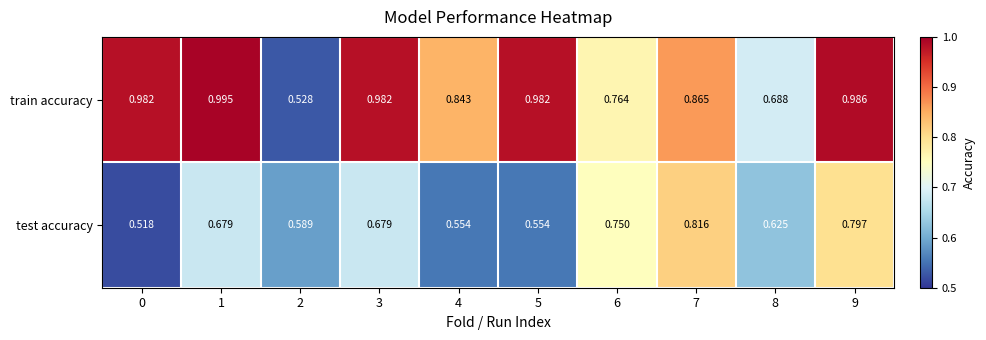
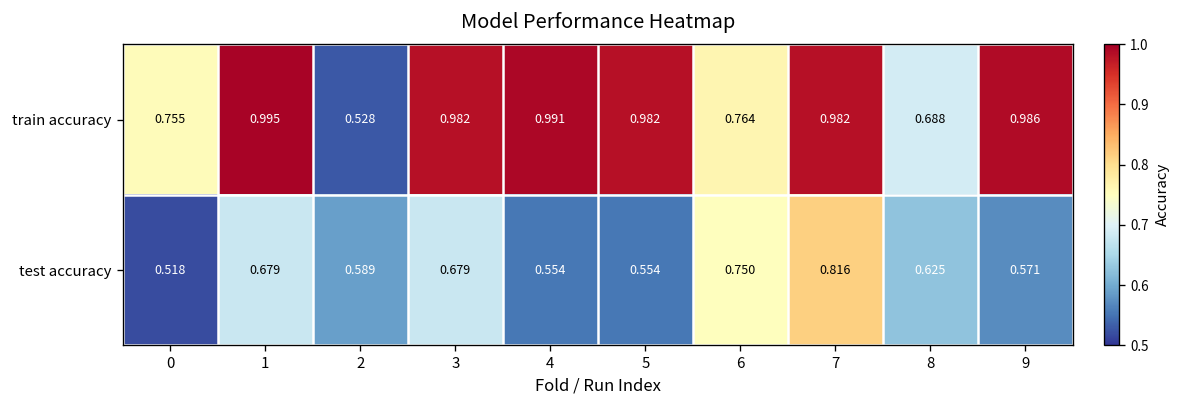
  {
    "train accuracy": {
-     "0": 0.982,
+     "0": 0.755,
      "1": 0.995,
      "2": 0.528,
      "3": 0.982,
-     "4": 0.843,
+     "4": 0.991,
      "5": 0.982,
      "6": 0.764,
-     "7": 0.865,
+     "7": 0.982,
      "8": 0.688,
      "9": 0.986
    },
    "test accuracy": {
      "0": 0.518,
      "1": 0.679,
      "2": 0.589,
      "3": 0.679,
      "4": 0.554,
      "5": 0.554,
      "6": 0.750,
      "7": 0.816,
      "8": 0.625,
-     "9": 0.797
+     "9": 0.571
    }
  }
